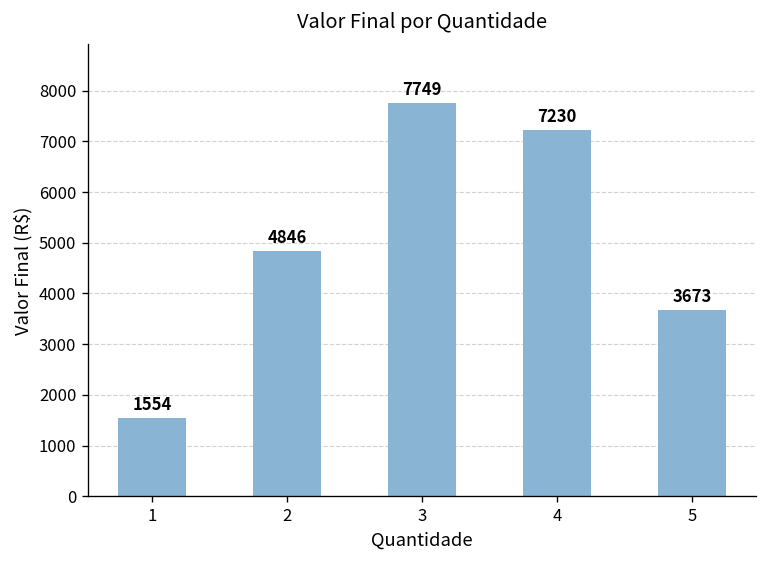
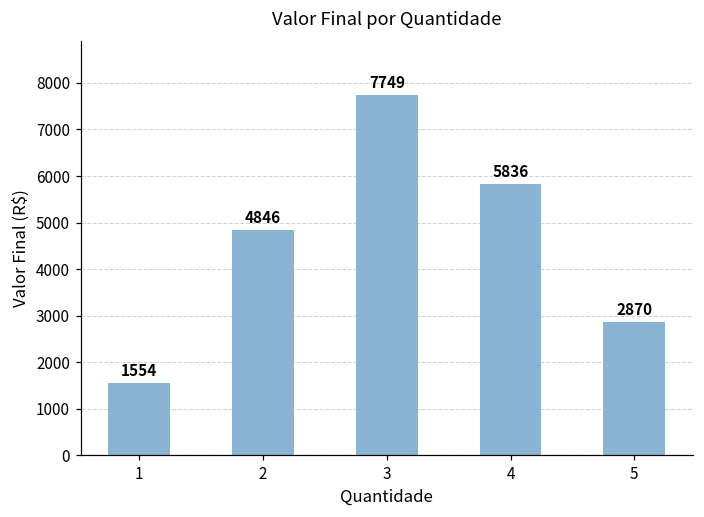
  {
    "1": 1554,
    "2": 4846,
    "3": 7749,
-   "4": 7230,
-   "5": 3673
+   "4": 5836,
+   "5": 2870
  }
